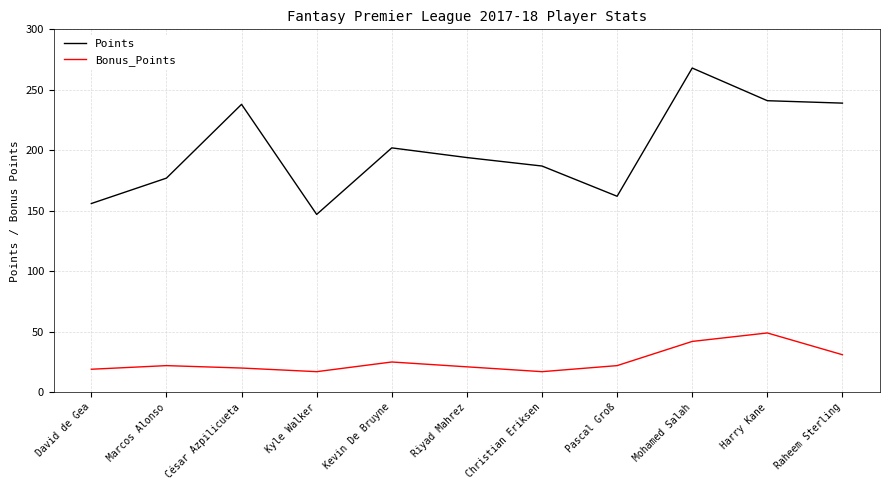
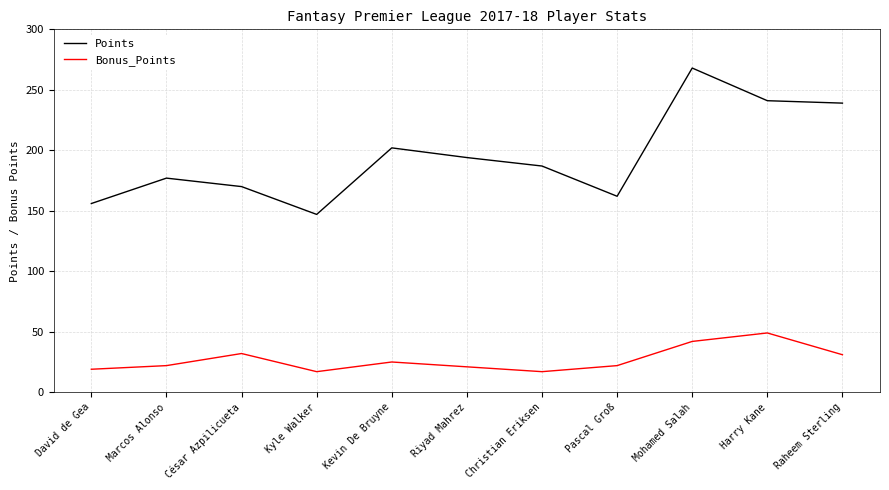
  {
    "Points": {
      "David de Gea": 156,
      "Marcos Alonso": 177,
-     "César Azpilicueta": 238,
+     "César Azpilicueta": 170,
      "Kyle Walker": 147,
      "Kevin De Bruyne": 202,
      "Riyad Mahrez": 194,
      "Christian Eriksen": 187,
      "Pascal Groß": 162,
      "Mohamed Salah": 268,
      "Harry Kane": 241,
      "Raheem Sterling": 239
    },
    "Bonus_Points": {
      "David de Gea": 19,
      "Marcos Alonso": 22,
-     "César Azpilicueta": 20,
+     "César Azpilicueta": 32,
      "Kyle Walker": 17,
      "Kevin De Bruyne": 25,
      "Riyad Mahrez": 21,
      "Christian Eriksen": 17,
      "Pascal Groß": 22,
      "Mohamed Salah": 42,
      "Harry Kane": 49,
      "Raheem Sterling": 31
    }
  }
